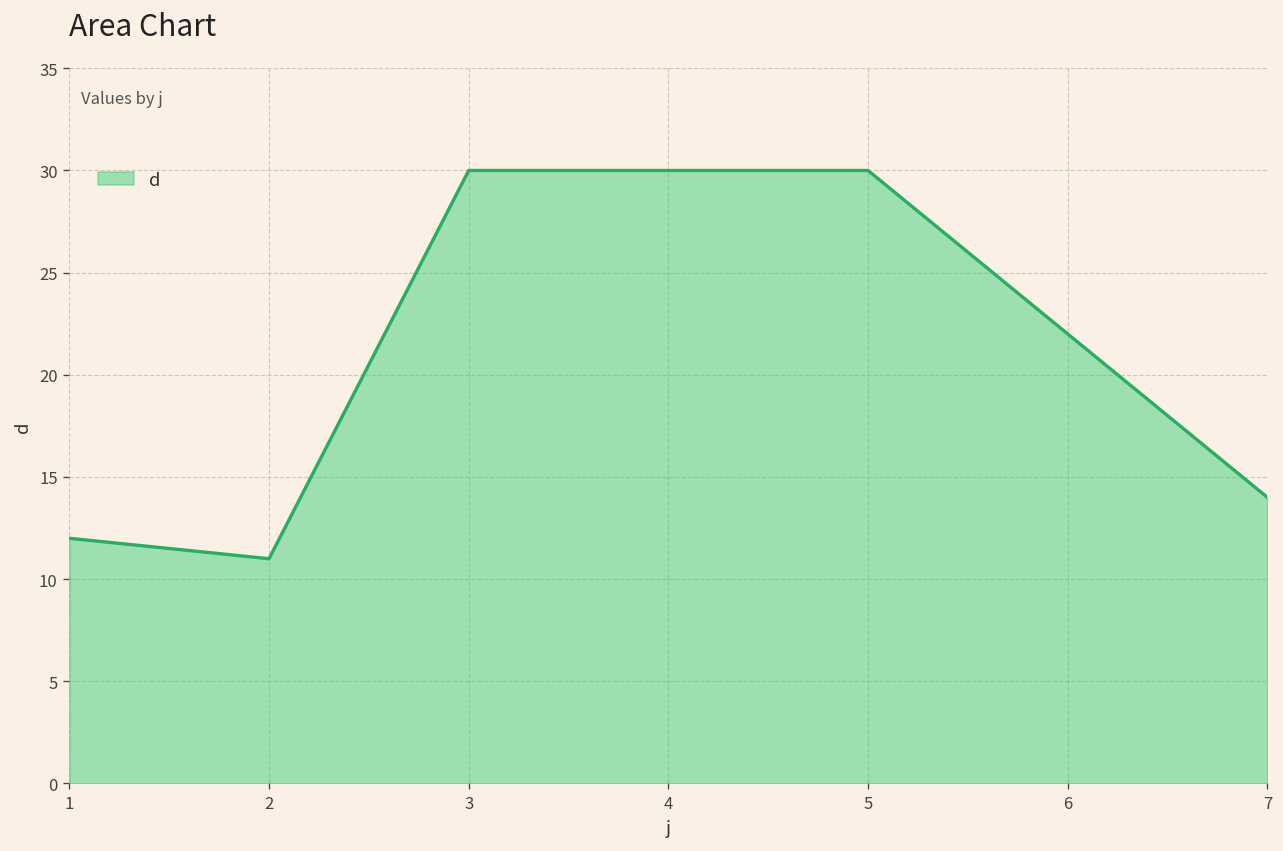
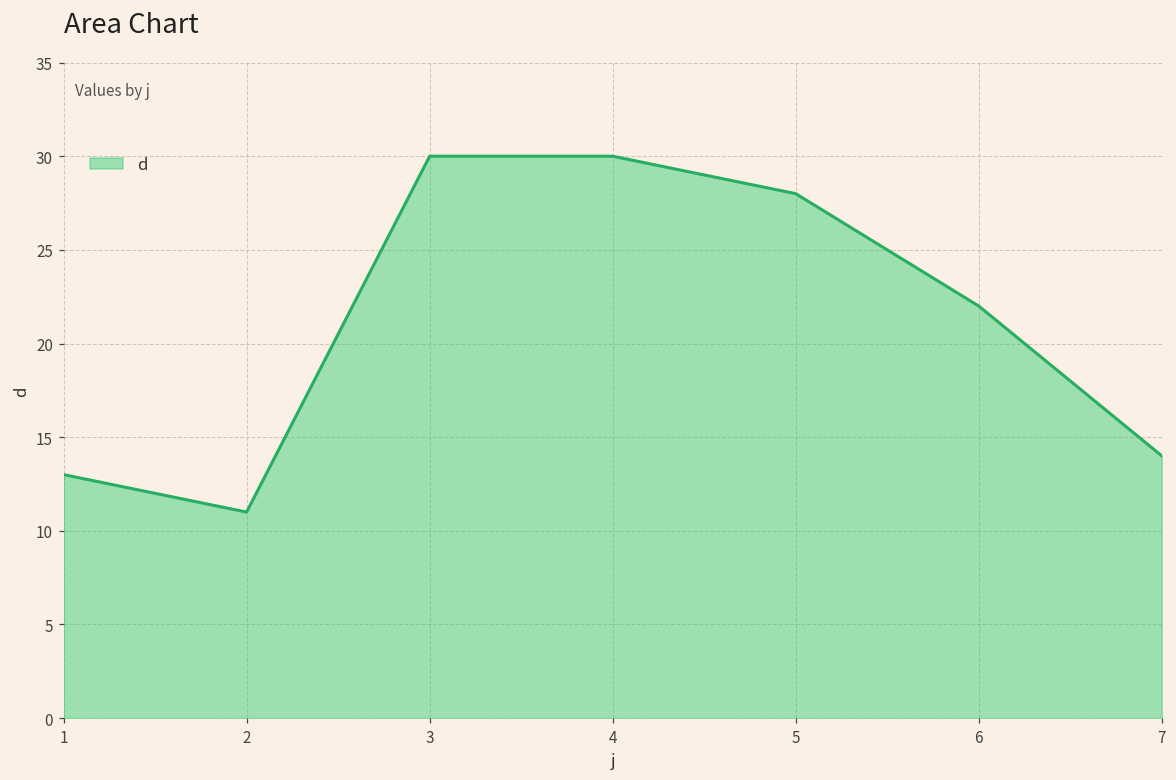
  {
-   "1": 12,
+   "1": 13,
    "2": 11,
    "3": 30,
    "4": 30,
-   "5": 30,
+   "5": 28,
    "6": 22,
    "7": 14
  }
